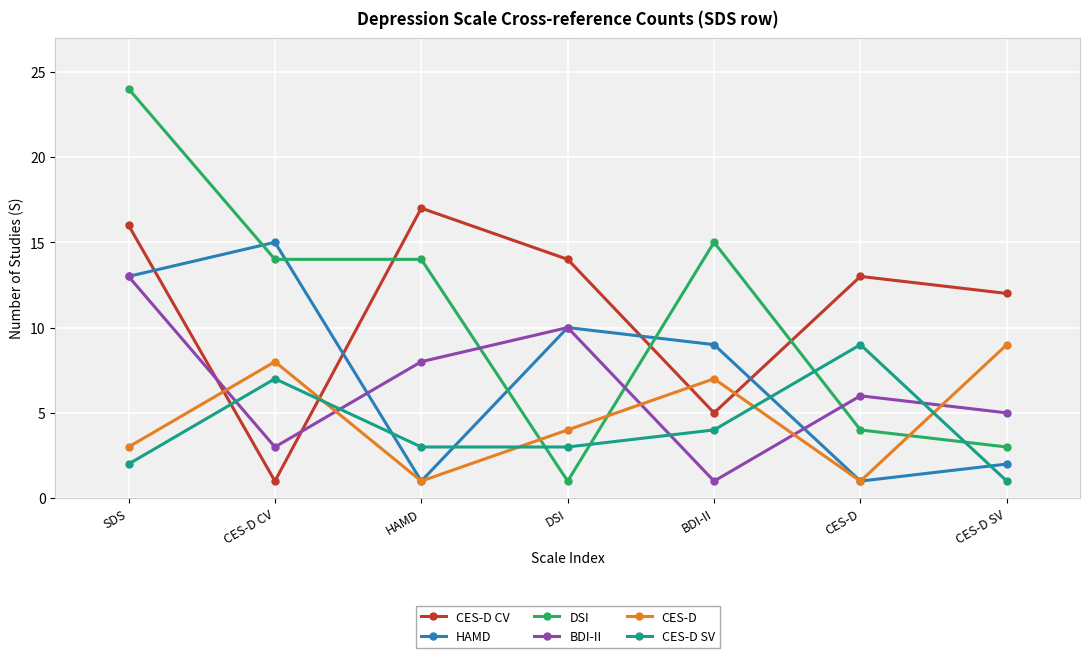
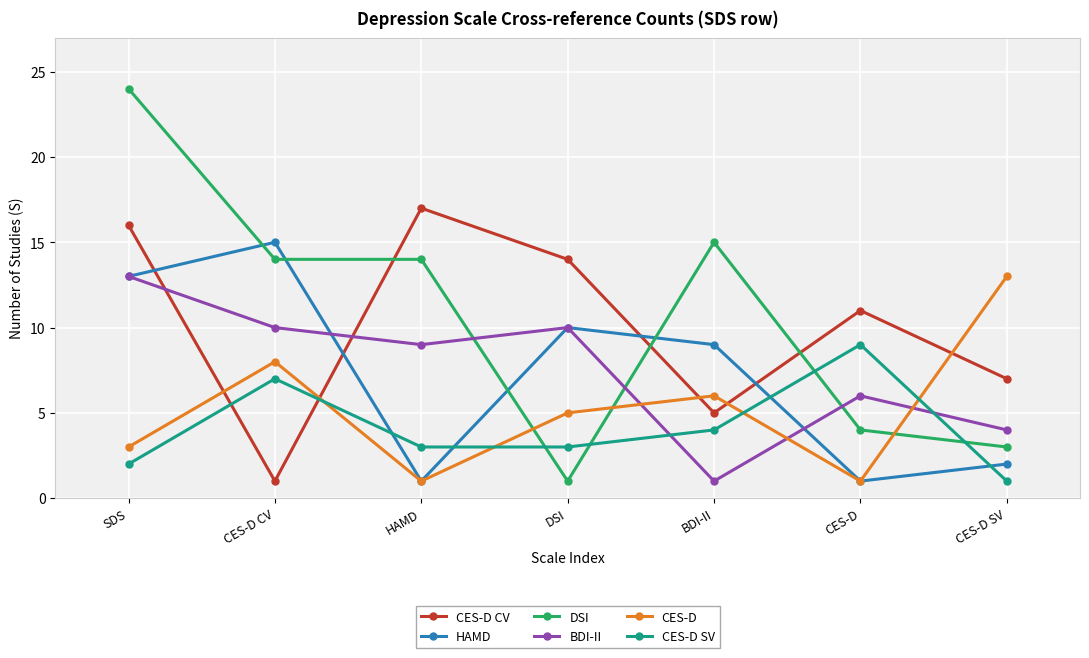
  {
    "CES-D CV": {
      "SDS": 16,
      "CES-D CV": 1,
      "HAMD": 17,
      "DSI": 14,
      "BDI-II": 5,
-     "CES-D": 13,
-     "CES-D SV": 12
+     "CES-D": 11,
+     "CES-D SV": 7
    },
    "HAMD": {
      "CES-D CV": 15,
      "BDI-II": 9,
      "CES-D SV": 2
    },
    "BDI-II": {
-     "CES-D CV": 3,
-     "HAMD": 8,
+     "CES-D CV": 10,
+     "HAMD": 9,
      "BDI-II": 1,
      "CES-D": 6,
-     "CES-D SV": 5
+     "CES-D SV": 4
    },
    "CES-D": {
      "SDS": 3,
      "CES-D CV": 8,
-     "DSI": 4,
-     "BDI-II": 7,
-     "CES-D SV": 9
+     "DSI": 5,
+     "BDI-II": 6,
+     "CES-D SV": 13
    }
  }
